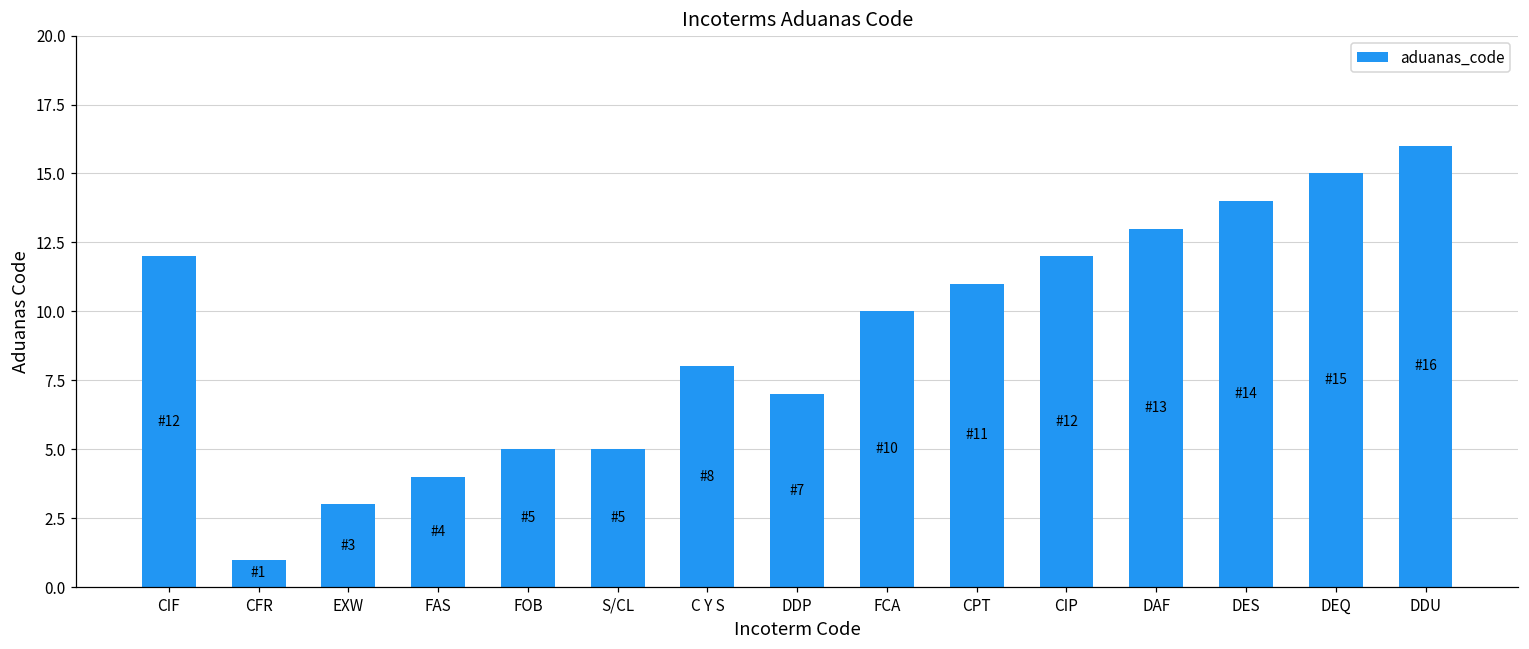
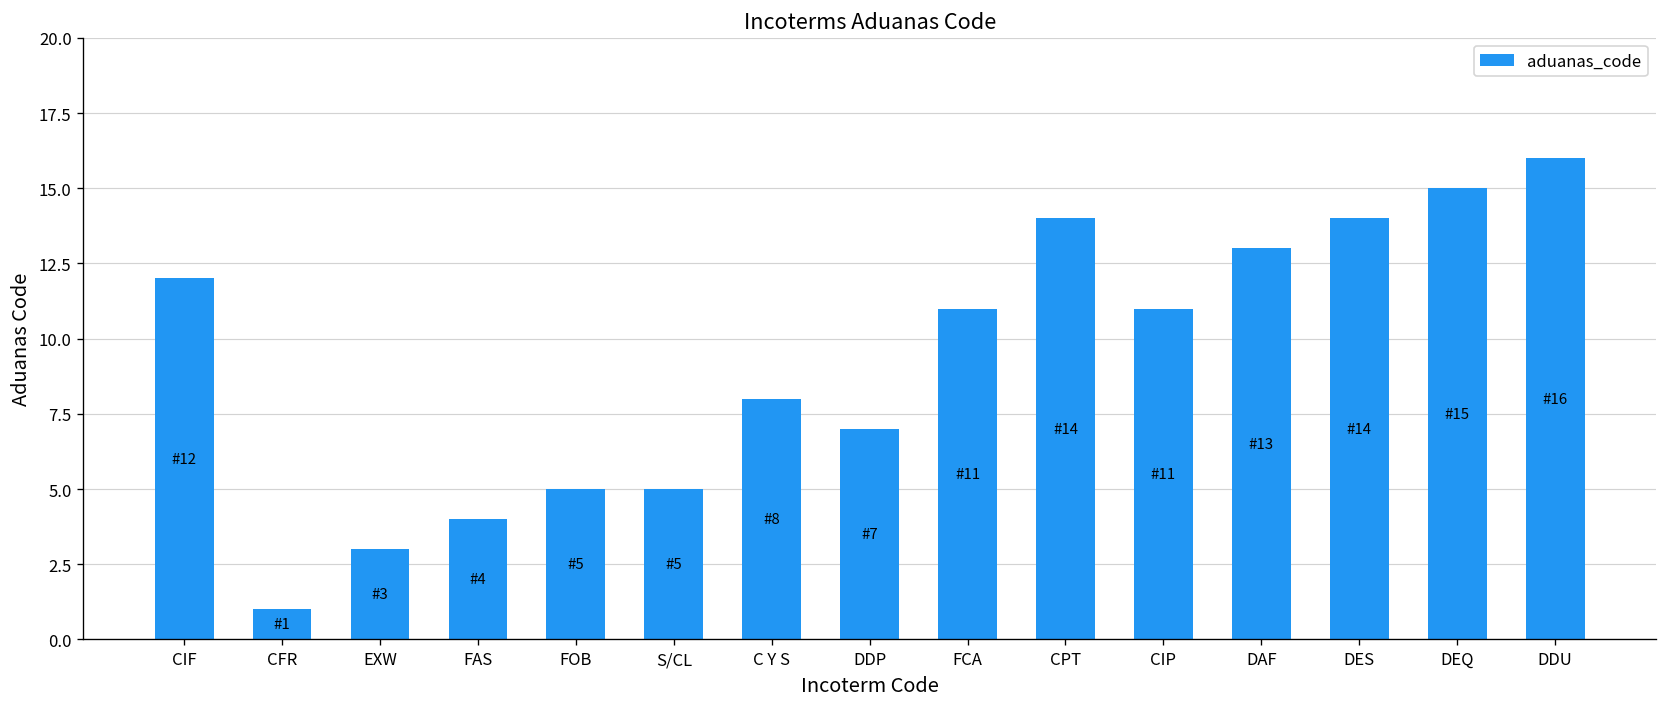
  {
    "CIF": 12,
    "CFR": 1,
    "EXW": 3,
    "FAS": 4,
    "FOB": 5,
    "S/CL": 5,
    "C Y S": 8,
    "DDP": 7,
-   "FCA": 10,
-   "CPT": 11,
-   "CIP": 12,
+   "FCA": 11,
+   "CPT": 14,
+   "CIP": 11,
    "DAF": 13,
    "DES": 14,
    "DEQ": 15,
    "DDU": 16
  }
